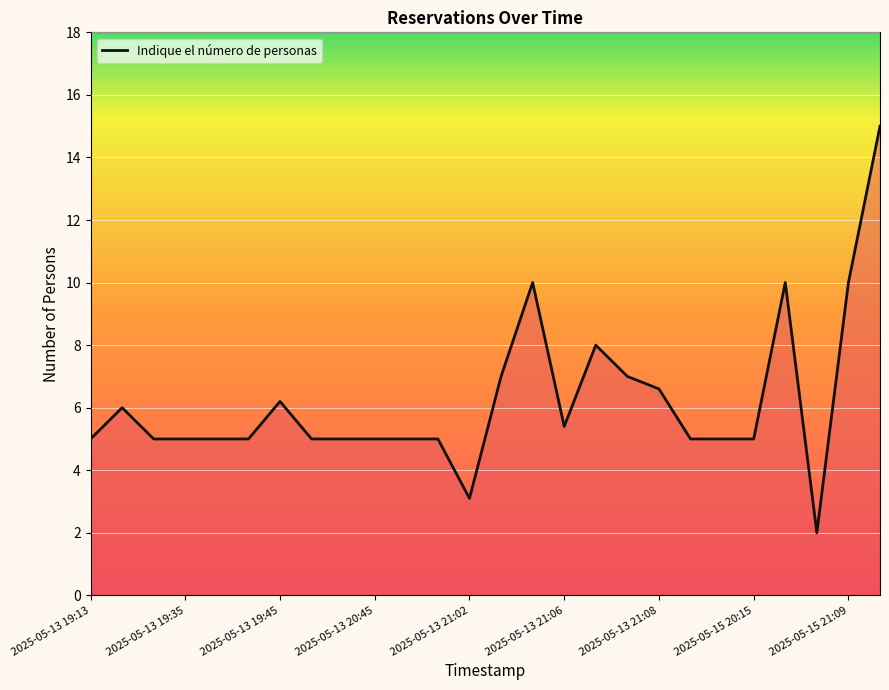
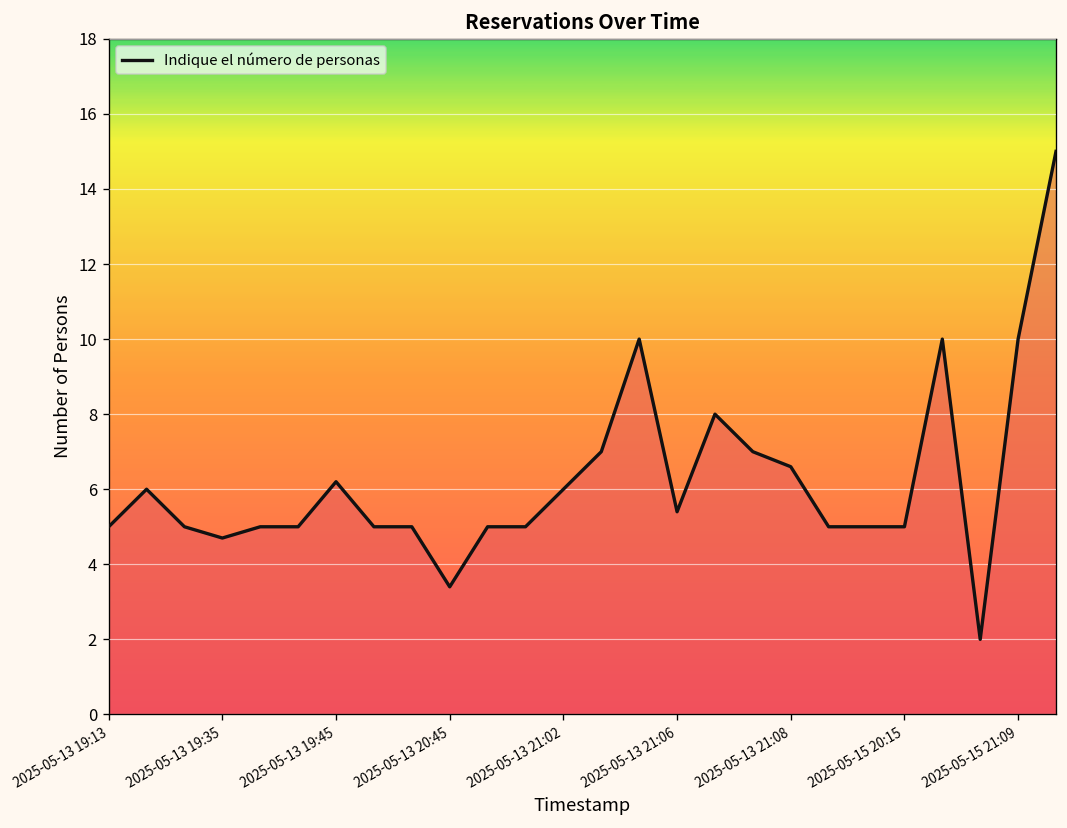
  {
    "2025-05-13 19:13": 5.0,
-   "2025-05-13 19:35": 5.0,
+   "2025-05-13 19:35": 4.7,
    "2025-05-13 19:45": 6.2,
-   "2025-05-13 20:45": 5.0,
-   "2025-05-13 21:02": 3.1,
+   "2025-05-13 20:45": 3.4,
+   "2025-05-13 21:02": 6.0,
    "2025-05-13 21:06": 5.4,
    "2025-05-13 21:08": 6.6,
    "2025-05-15 20:15": 5.0,
    "2025-05-15 21:09": 10.0
  }
